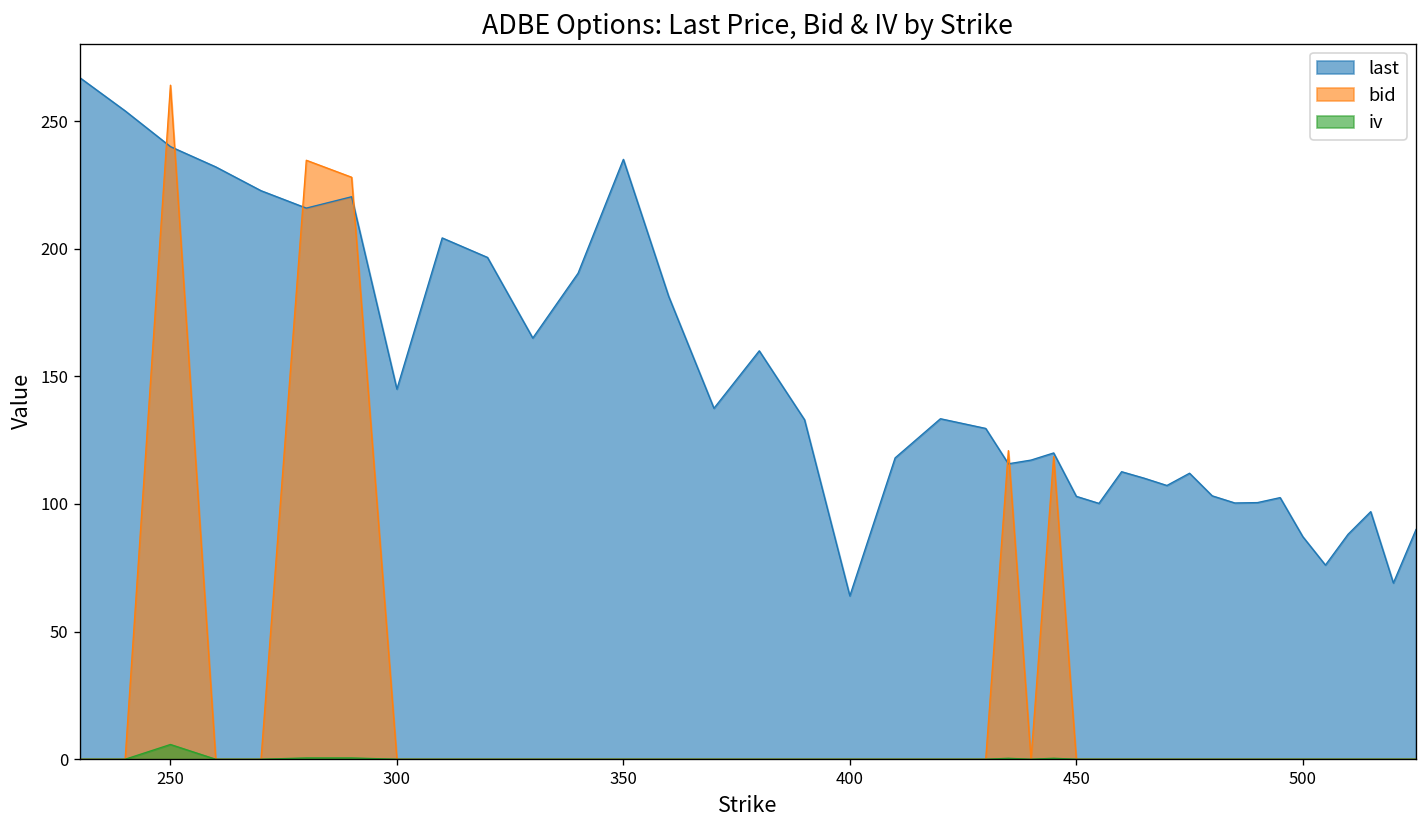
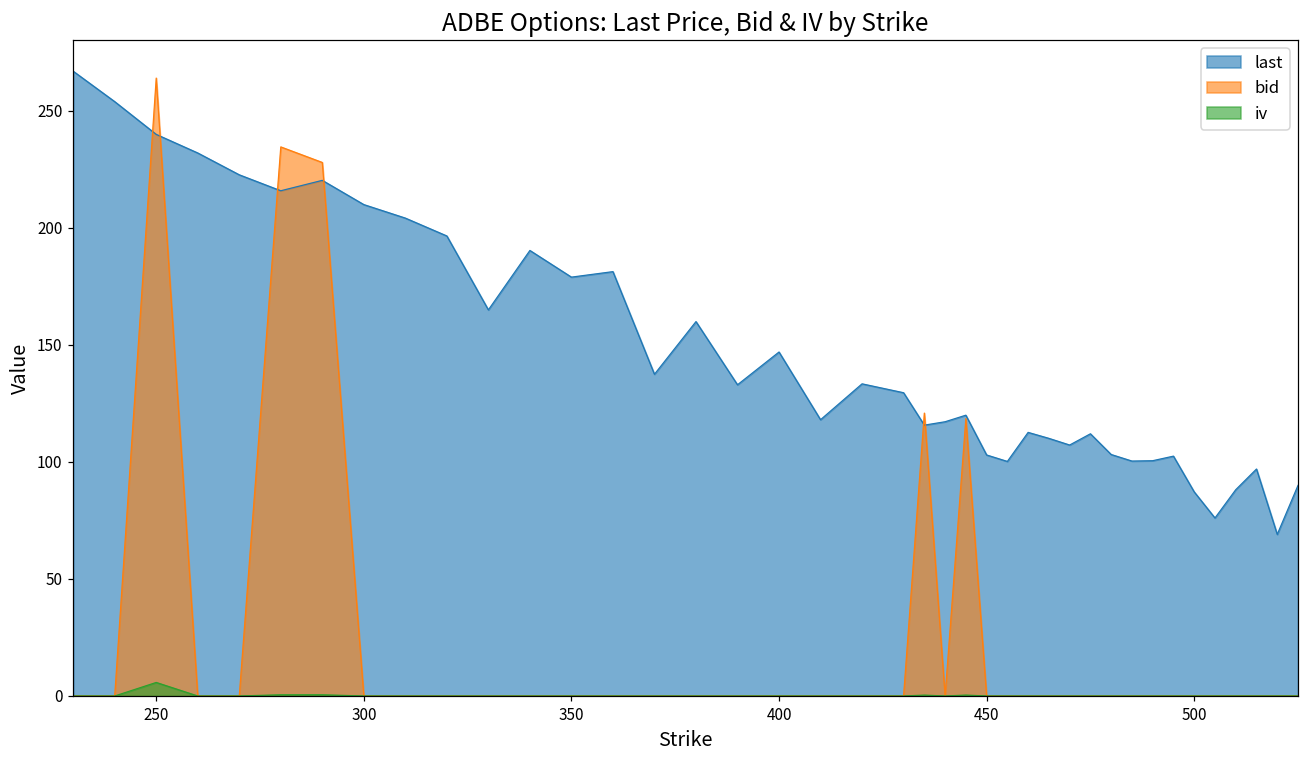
  {
    "last": {
      "250": 240,
-     "300": 145,
-     "350": 235,
-     "400": 64,
+     "300": 210,
+     "350": 179,
+     "400": 147,
      "450": 103,
      "500": 87
    },
    "bid": {
      "250": 264
    },
    "iv": {
      "250": 6
    }
  }
